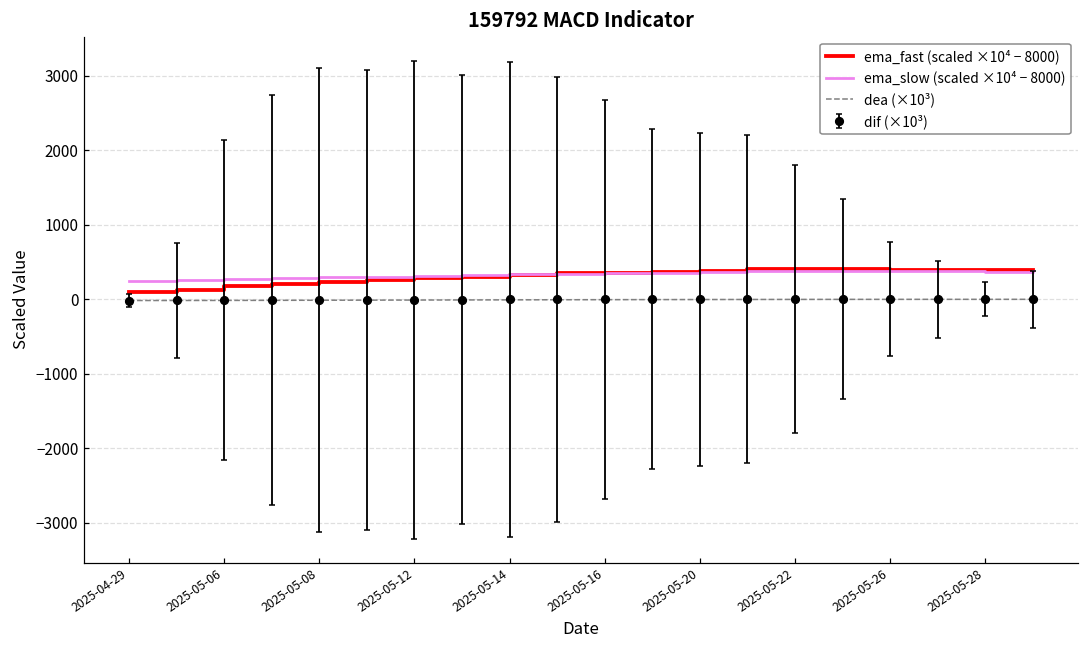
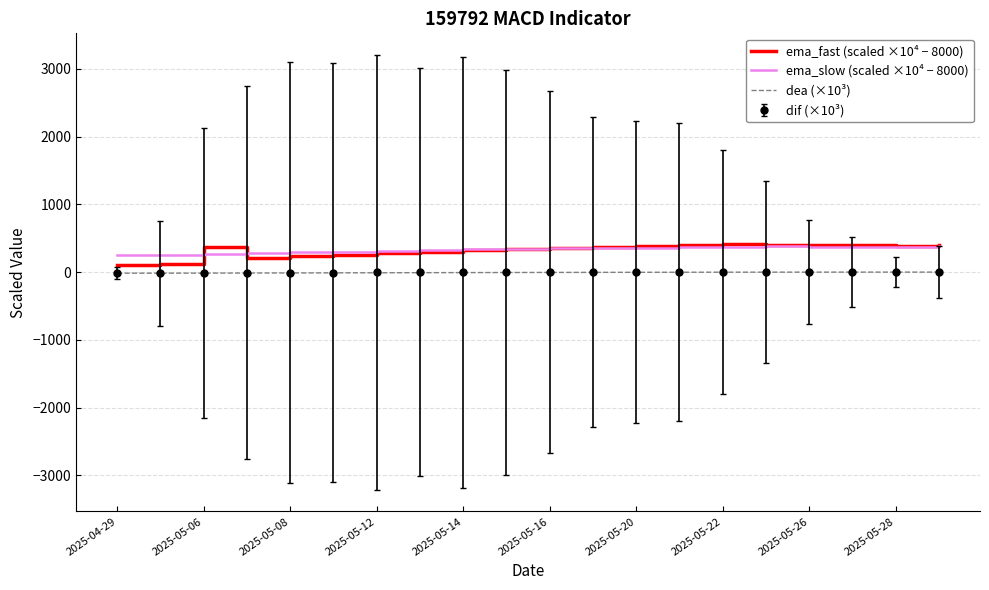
  {
    "ema_fast (scaled ×10⁴ − 8000)": {
-     "2025-05-06": 200,
+     "2025-05-06": 400,
      "2025-05-08": 200
    },
    "ema_slow (scaled ×10⁴ − 8000)": {
      "2025-04-29": 300,
      "2025-05-06": 300,
      "2025-05-08": 300
    }
  }
